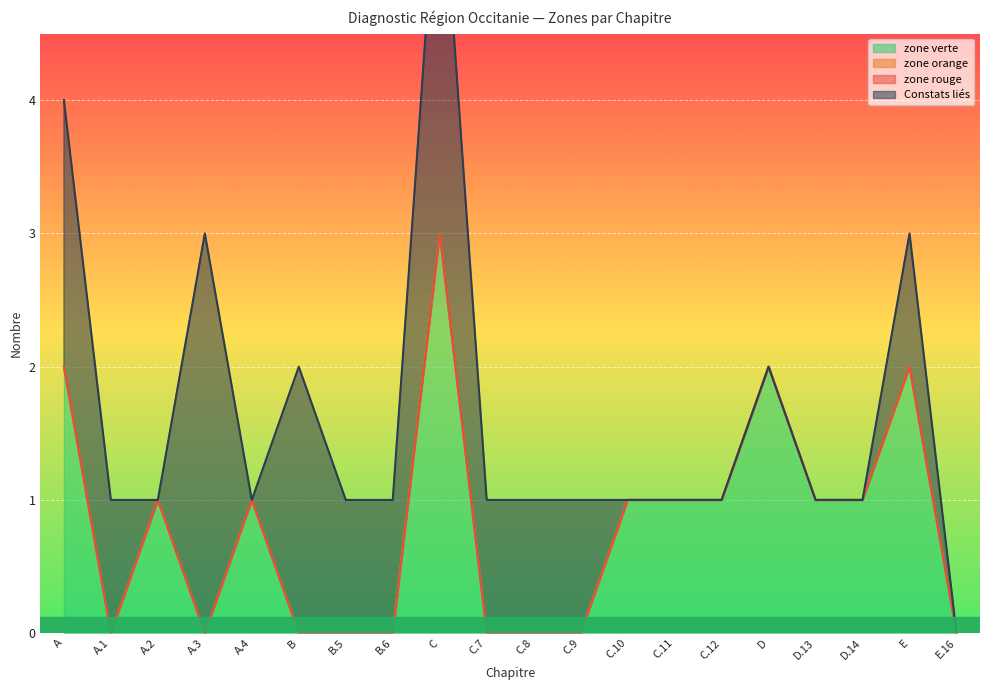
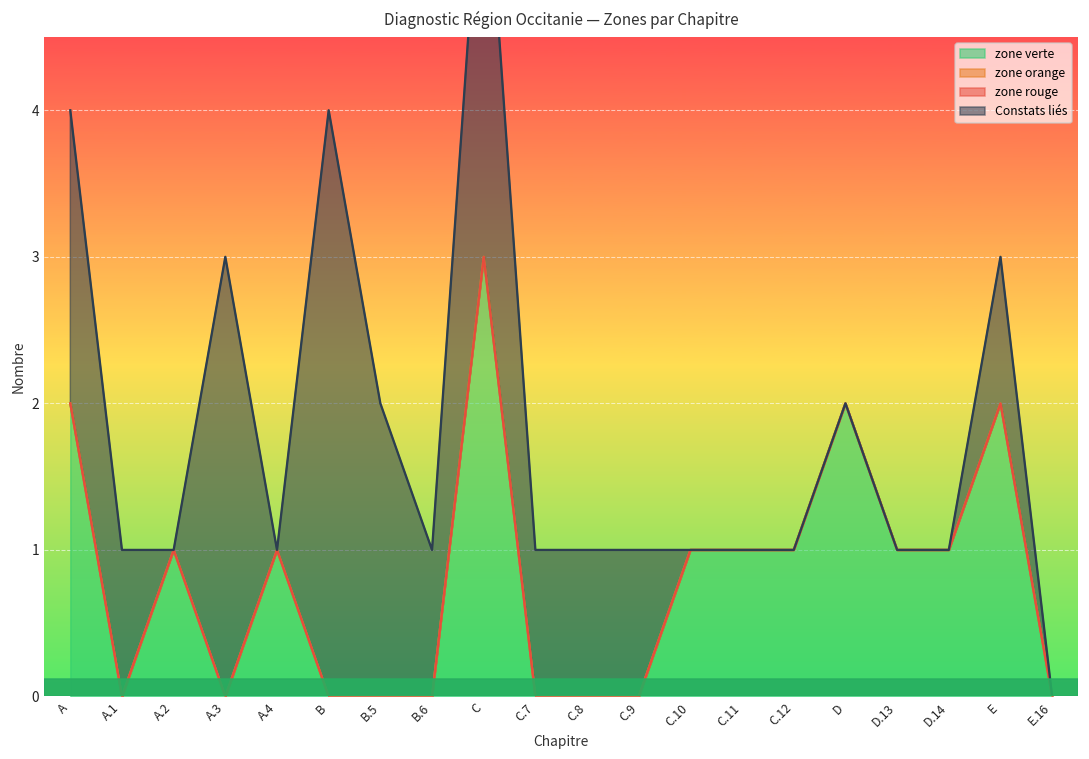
  {
    "zone rouge": {
      "A": 2,
      "C": 3,
      "E": 2
    },
    "Constats liés": {
      "A": 2,
      "A.1": 1,
      "A.3": 3,
-     "B": 2,
-     "B.5": 1,
+     "B": 4,
+     "B.5": 2,
      "B.6": 1,
      "C.7": 1,
      "C.8": 1,
      "C.9": 1,
      "E": 1
    }
  }
